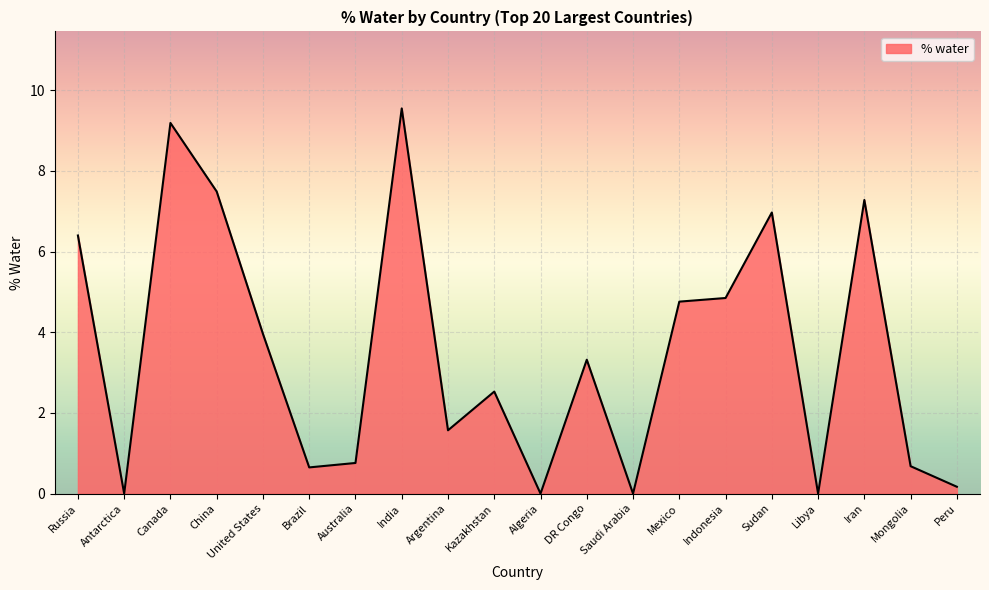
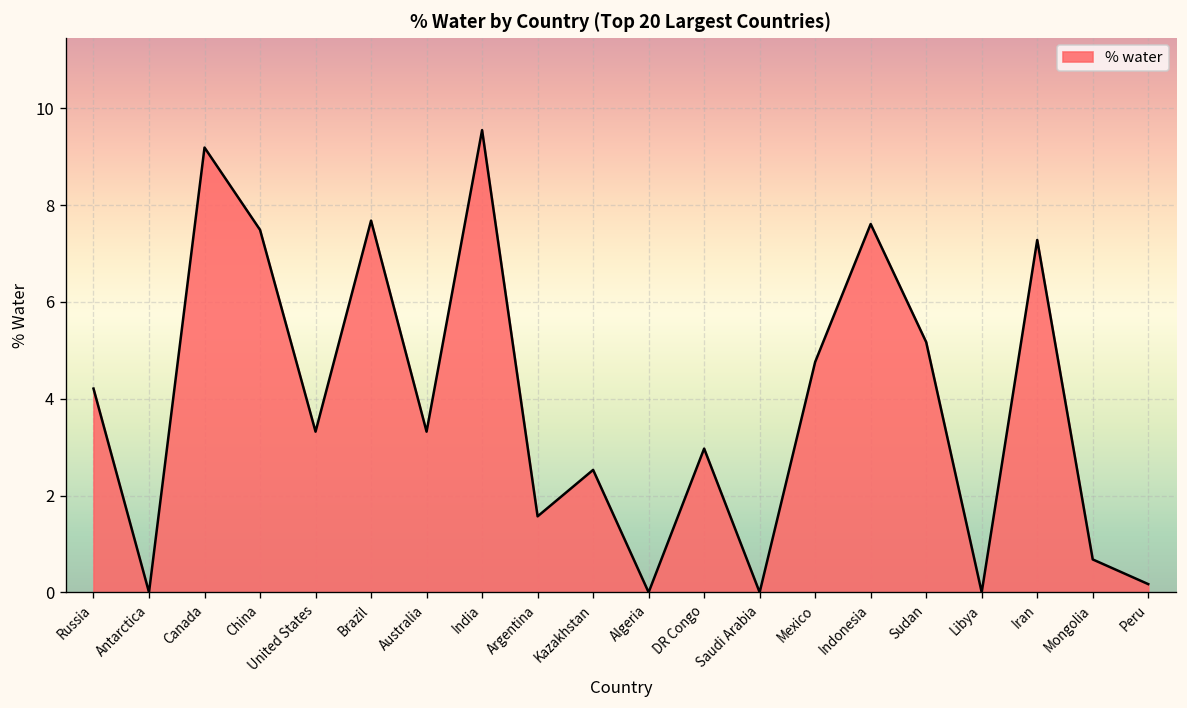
  {
-   "Russia": 6.4,
+   "Russia": 4.2,
    "Antarctica": 0.0,
    "Canada": 9.2,
    "China": 7.5,
-   "United States": 4.0,
-   "Brazil": 0.7,
-   "Australia": 0.8,
+   "United States": 3.3,
+   "Brazil": 7.7,
+   "Australia": 3.3,
    "India": 9.6,
    "Argentina": 1.6,
    "Kazakhstan": 2.5,
    "Algeria": 0.0,
-   "DR Congo": 3.3,
+   "DR Congo": 3.0,
    "Saudi Arabia": 0.0,
    "Mexico": 4.8,
-   "Indonesia": 4.9,
-   "Sudan": 7.0,
+   "Indonesia": 7.6,
+   "Sudan": 5.2,
    "Libya": 0.0,
    "Iran": 7.3,
    "Mongolia": 0.7,
    "Peru": 0.2
  }
